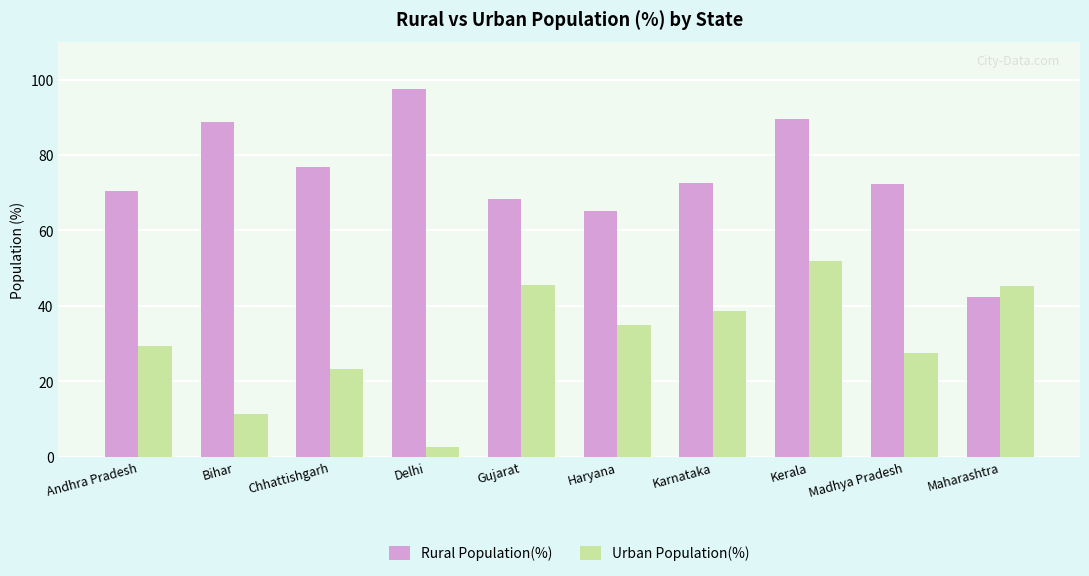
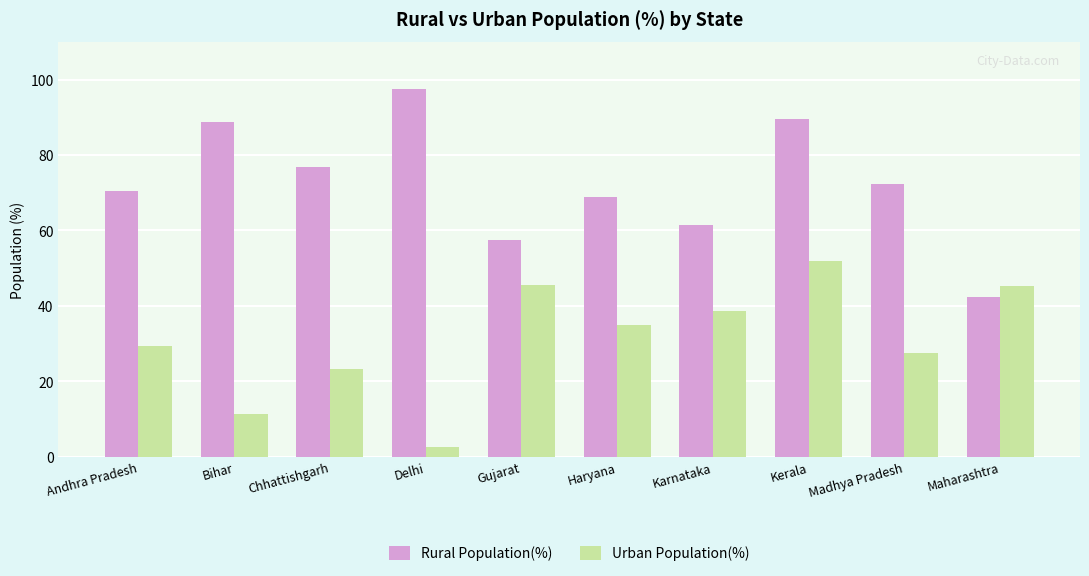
  {
    "Rural Population(%)": {
      "Andhra Pradesh": 71,
      "Bihar": 89,
      "Chhattishgarh": 77,
      "Delhi": 98,
-     "Gujarat": 68,
-     "Haryana": 65,
-     "Karnataka": 73,
+     "Gujarat": 57,
+     "Haryana": 69,
+     "Karnataka": 61,
      "Kerala": 90,
      "Madhya Pradesh": 72,
      "Maharashtra": 42
    },
    "Urban Population(%)": {
      "Andhra Pradesh": 29,
      "Bihar": 11,
      "Chhattishgarh": 23,
      "Delhi": 3,
      "Gujarat": 45,
      "Haryana": 35,
      "Karnataka": 39,
      "Kerala": 52,
      "Madhya Pradesh": 28,
      "Maharashtra": 45
    }
  }
